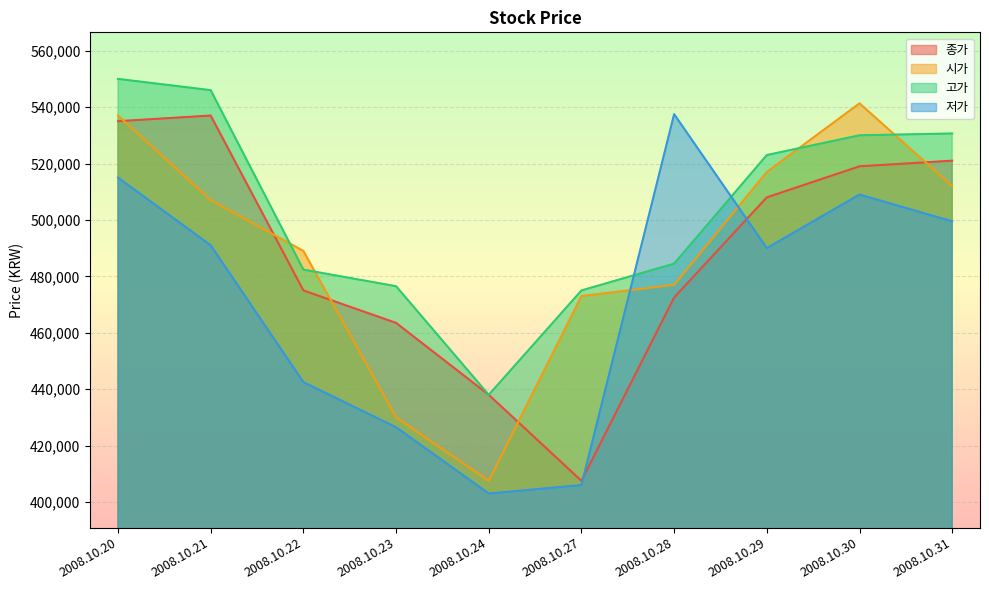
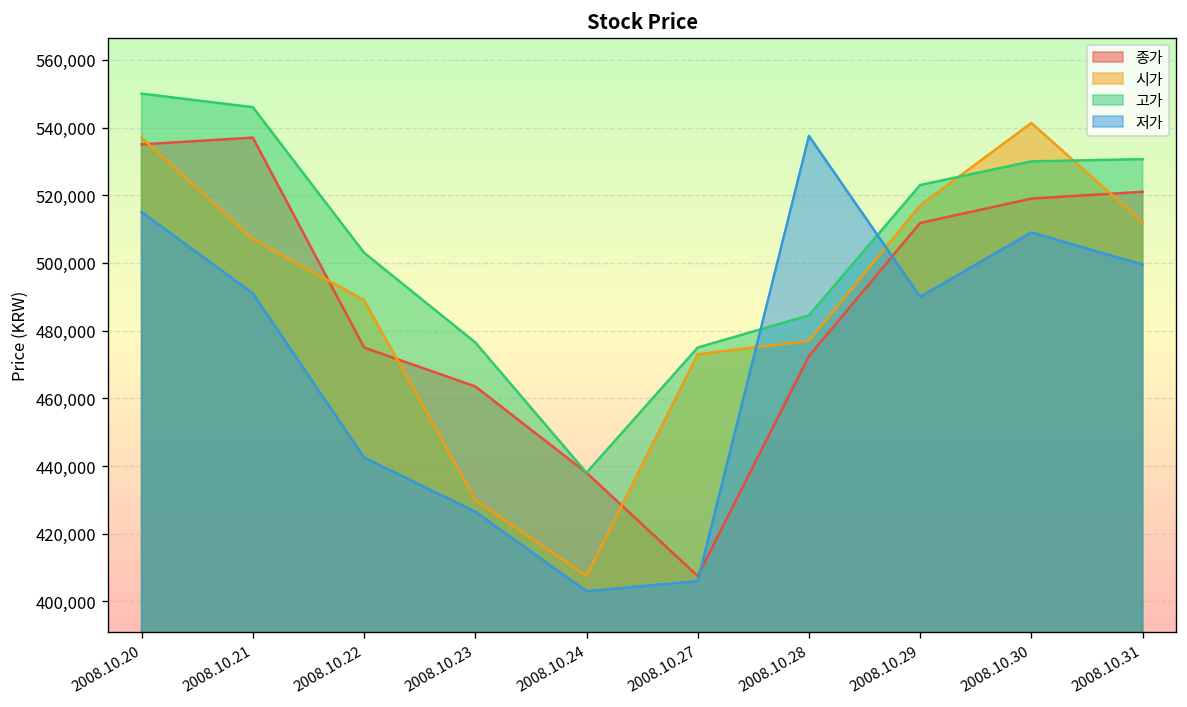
  {
    "종가": {
      "2008.10.20": "535,000",
      "2008.10.21": "537,000",
      "2008.10.22": "475,000",
      "2008.10.23": "464,000",
      "2008.10.27": "408,000",
      "2008.10.28": "473,000",
-     "2008.10.29": "508,000",
+     "2008.10.29": "512,000",
      "2008.10.30": "519,000",
      "2008.10.31": "521,000"
    },
    "시가": {
      "2008.10.20": "537,000",
      "2008.10.21": "507,000",
      "2008.10.22": "489,000",
      "2008.10.23": "430,000",
      "2008.10.24": "408,000",
      "2008.10.27": "473,000",
      "2008.10.28": "477,000",
      "2008.10.29": "517,000",
      "2008.10.30": "541,000",
      "2008.10.31": "512,000"
    },
    "고가": {
      "2008.10.20": "550,000",
      "2008.10.21": "546,000",
-     "2008.10.22": "482,000",
+     "2008.10.22": "503,000",
      "2008.10.23": "477,000",
      "2008.10.27": "475,000",
      "2008.10.28": "485,000",
      "2008.10.29": "523,000",
      "2008.10.30": "530,000",
      "2008.10.31": "531,000"
    },
    "저가": {
      "2008.10.20": "515,000",
      "2008.10.21": "491,000",
      "2008.10.22": "443,000",
      "2008.10.23": "427,000",
      "2008.10.24": "403,000",
      "2008.10.27": "406,000",
      "2008.10.28": "537,000",
      "2008.10.29": "490,000",
      "2008.10.30": "509,000",
      "2008.10.31": "500,000"
    }
  }
